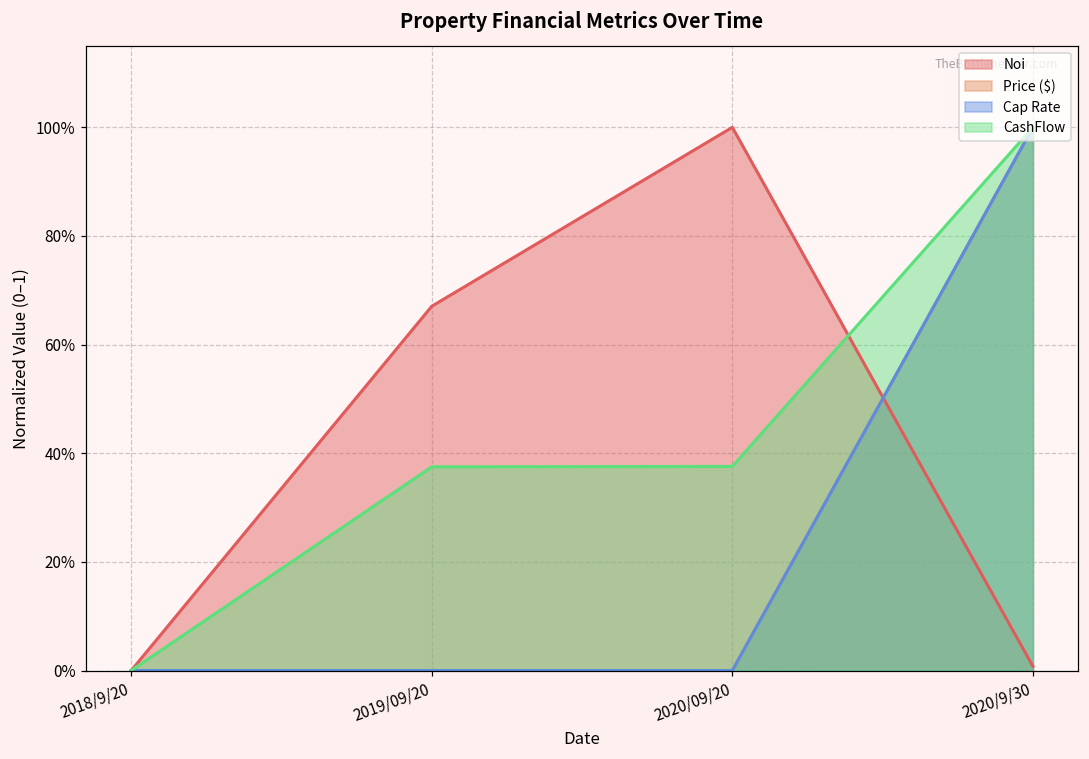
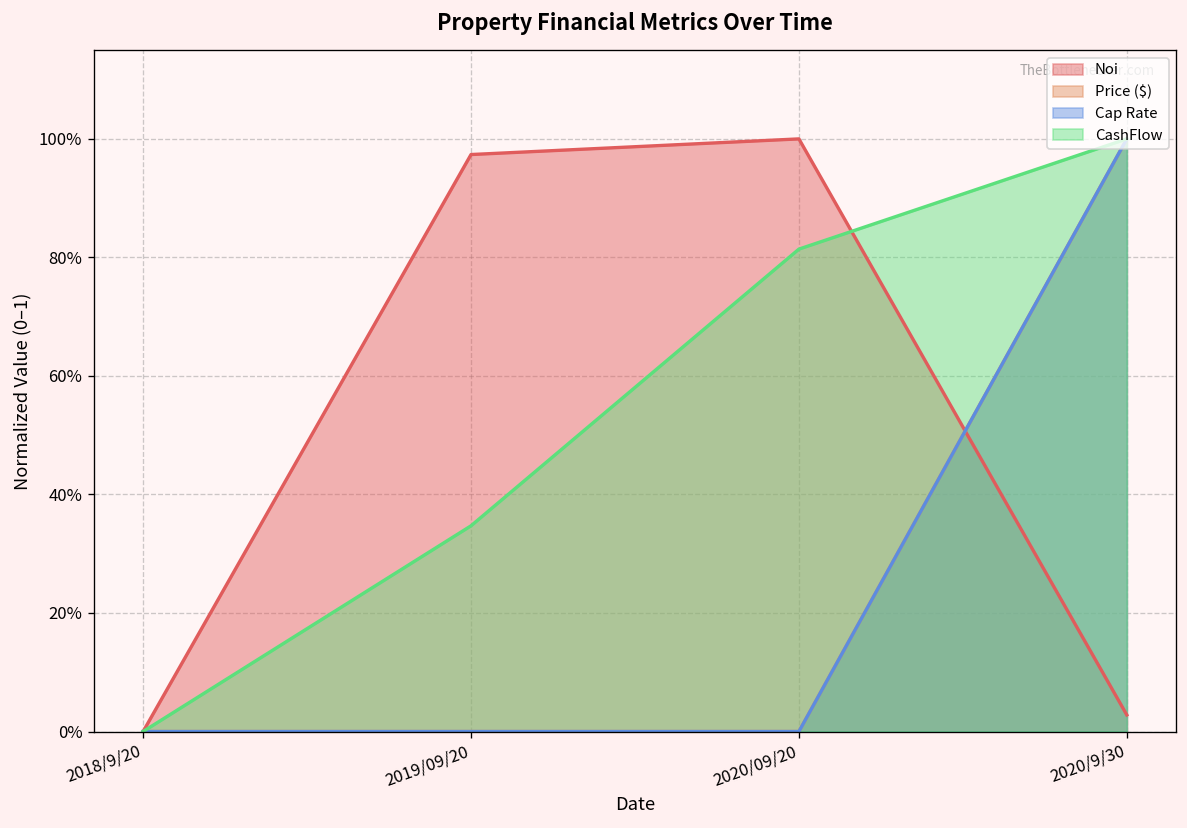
  {
    "Noi": {
-     "2019/09/20": "67%",
+     "2019/09/20": "97%",
      "2020/09/20": "100%",
-     "2020/9/30": "1%"
+     "2020/9/30": "3%"
    },
    "Cap Rate": {
      "2019/09/20": "0%",
      "2020/09/20": "0%"
    },
    "CashFlow": {
-     "2019/09/20": "38%",
-     "2020/09/20": "38%"
+     "2019/09/20": "35%",
+     "2020/09/20": "81%"
    }
  }
